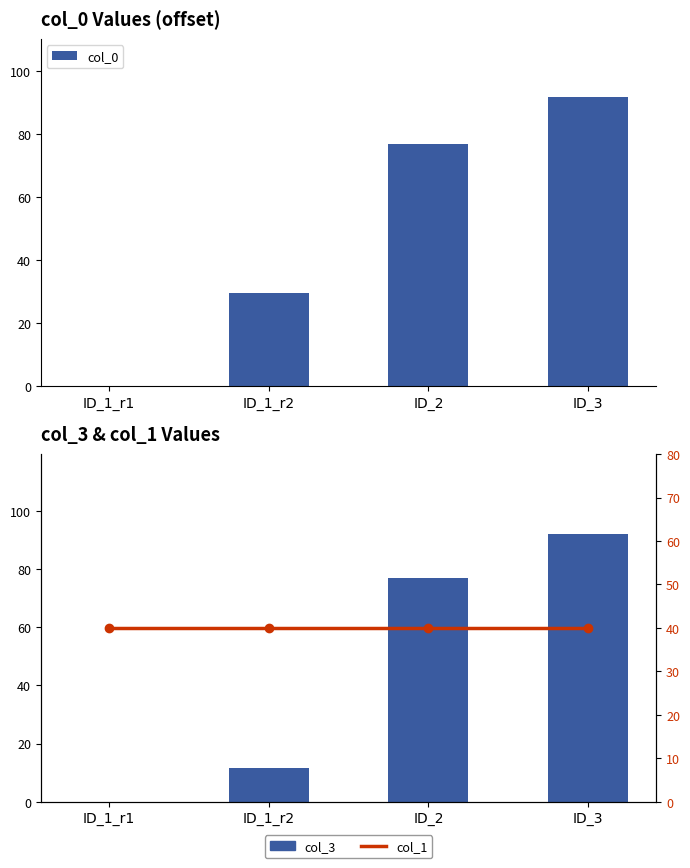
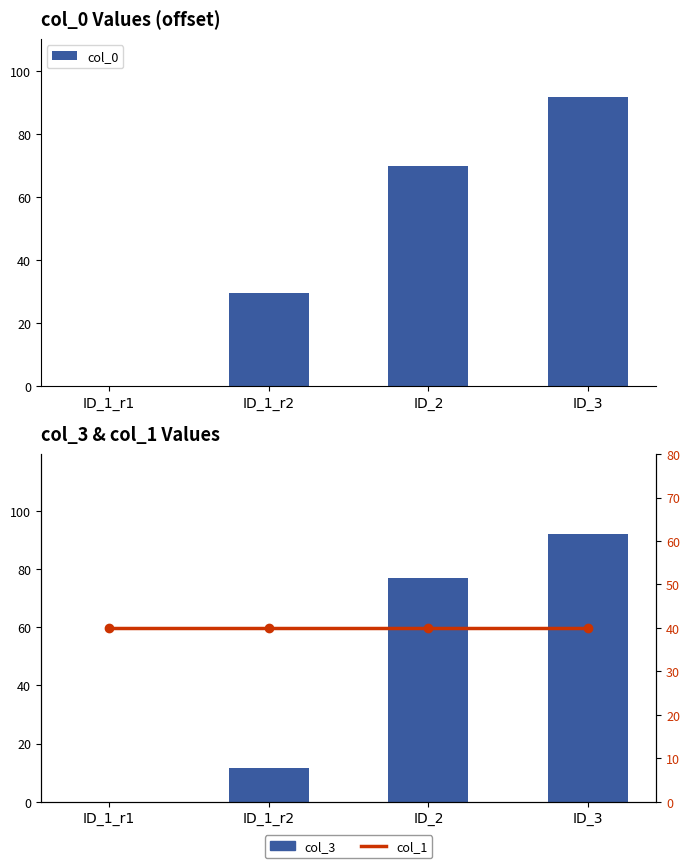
  {
    "col_0 Values (offset)": {
      "ID_1_r1": 0,
      "ID_1_r2": 30,
-     "ID_2": 77,
+     "ID_2": 70,
      "ID_3": 92
    }
  }
